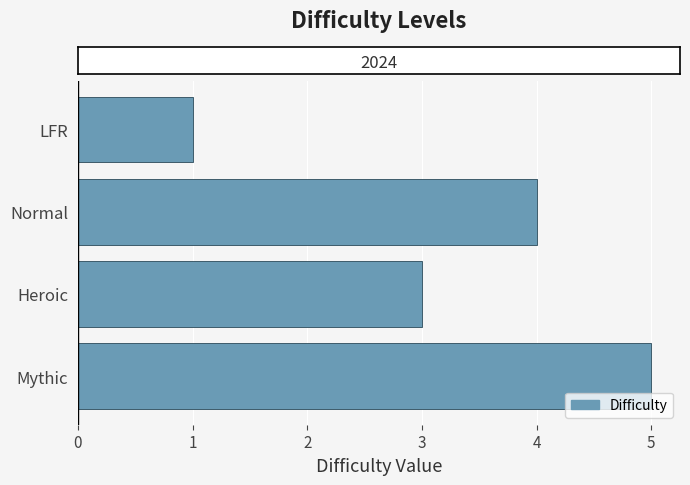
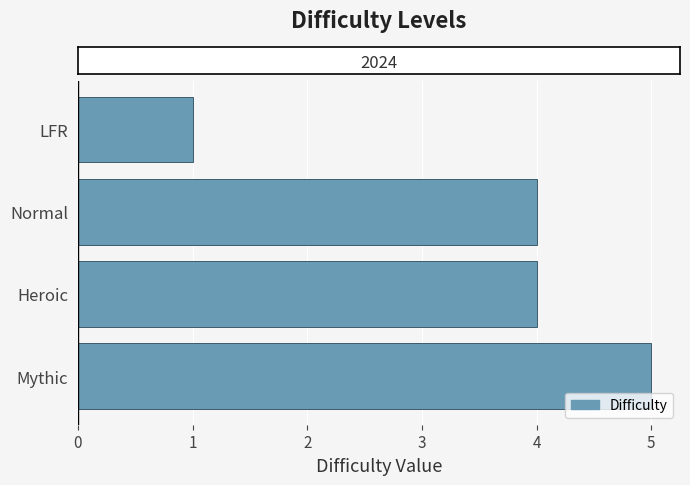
  {
    "LFR": 1,
    "Normal": 4,
-   "Heroic": 3,
+   "Heroic": 4,
    "Mythic": 5
  }
